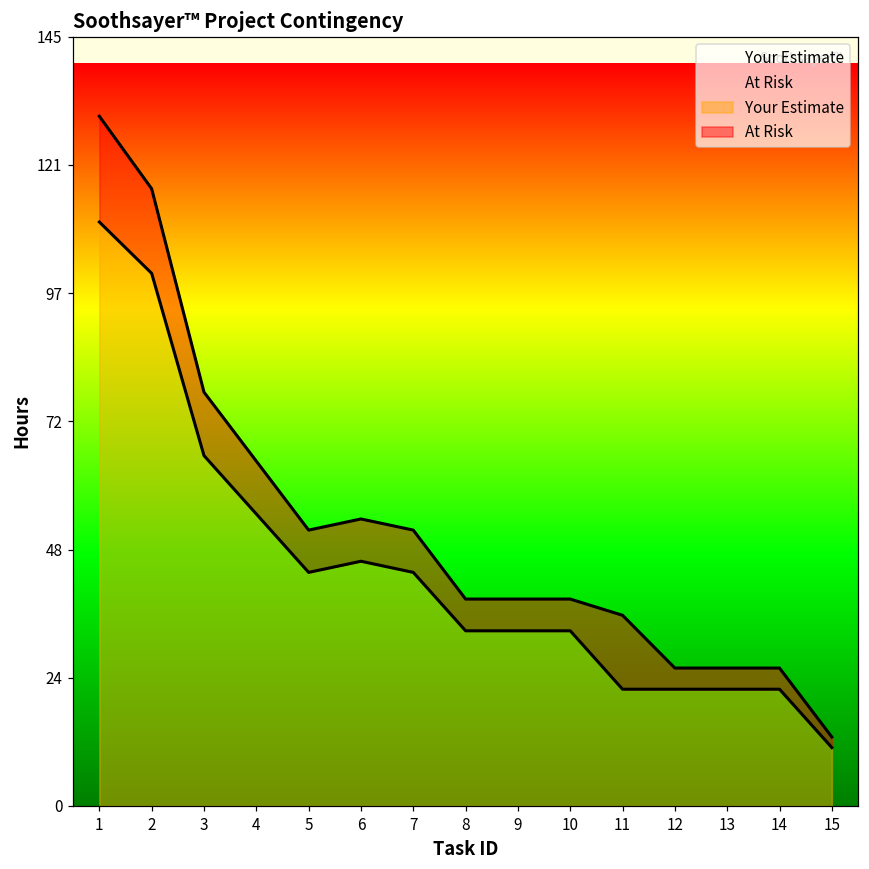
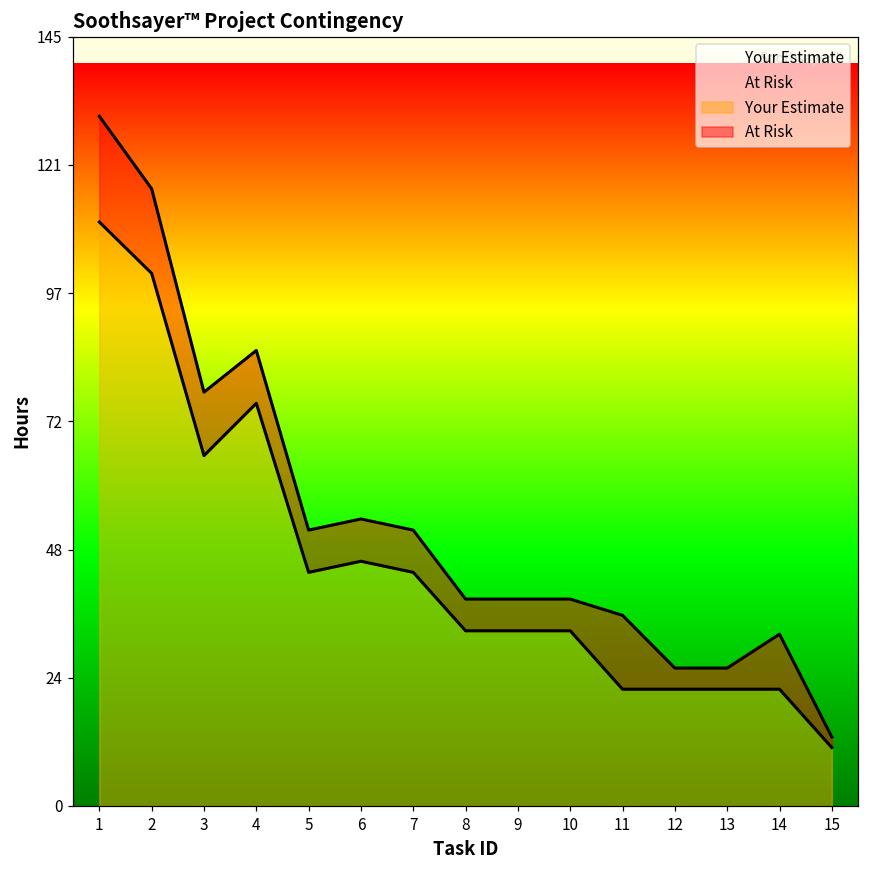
  {
    "Your Estimate": {
      "1": 110,
      "2": 100,
      "3": 66,
-     "4": 55,
+     "4": 76,
      "5": 44,
      "6": 46,
      "7": 44,
      "8": 33,
      "9": 33,
      "10": 33,
      "11": 22,
      "12": 22,
      "13": 22,
      "14": 22,
      "15": 11
    },
    "At Risk": {
      "1": 20,
      "2": 16,
      "3": 12,
      "4": 10,
      "5": 8,
      "6": 8,
      "7": 8,
      "8": 6,
      "9": 6,
      "10": 6,
      "11": 14,
      "12": 4,
      "13": 4,
-     "14": 4,
+     "14": 10,
      "15": 2
    }
  }
